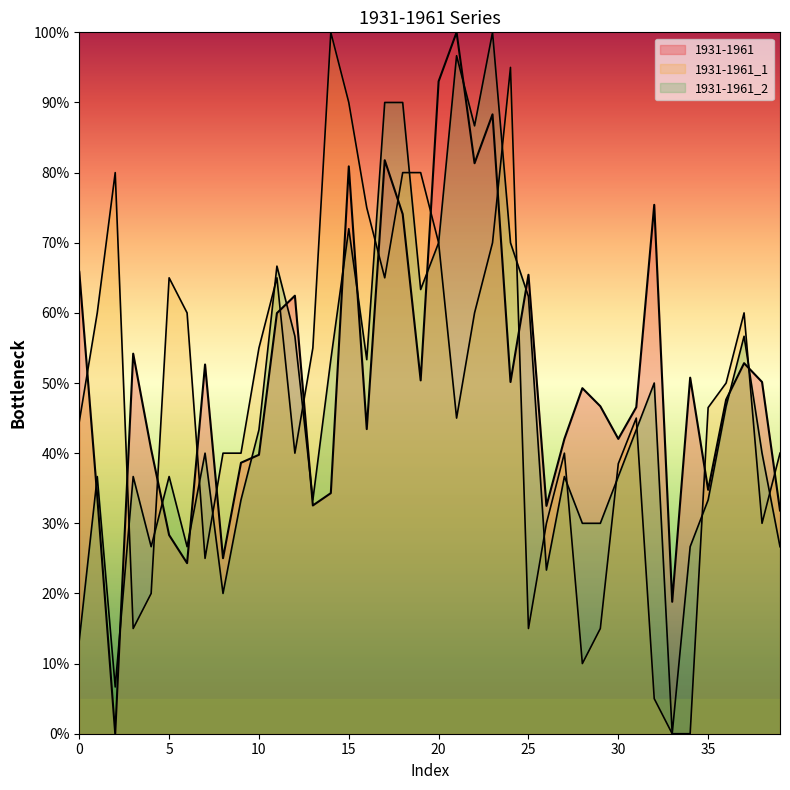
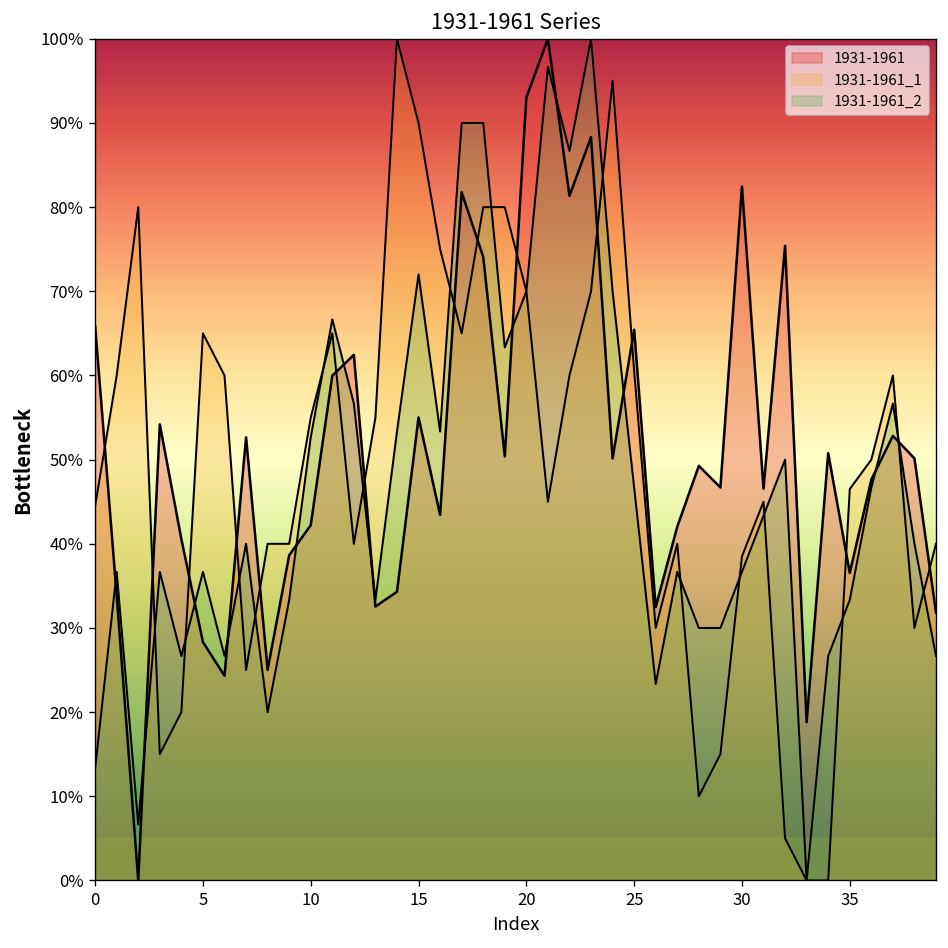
  {
    "1931-1961": {
      "0": "66%",
      "5": "28%",
-     "10": "40%",
-     "15": "81%",
+     "10": "42%",
+     "15": "55%",
      "20": "93%",
      "25": "65%",
-     "30": "42%",
-     "35": "35%"
+     "30": "82%",
+     "35": "37%"
    },
    "1931-1961_1": {
      "0": "44%",
      "5": "65%",
      "10": "55%",
      "15": "90%",
-     "25": "15%",
+     "25": "61%",
      "30": "39%",
      "35": "46%"
    },
    "1931-1961_2": {
      "0": "13%",
      "5": "37%",
-     "10": "43%",
+     "10": "53%",
      "15": "72%",
-     "25": "62%",
+     "25": "47%",
      "30": "37%",
      "35": "33%"
    }
  }
